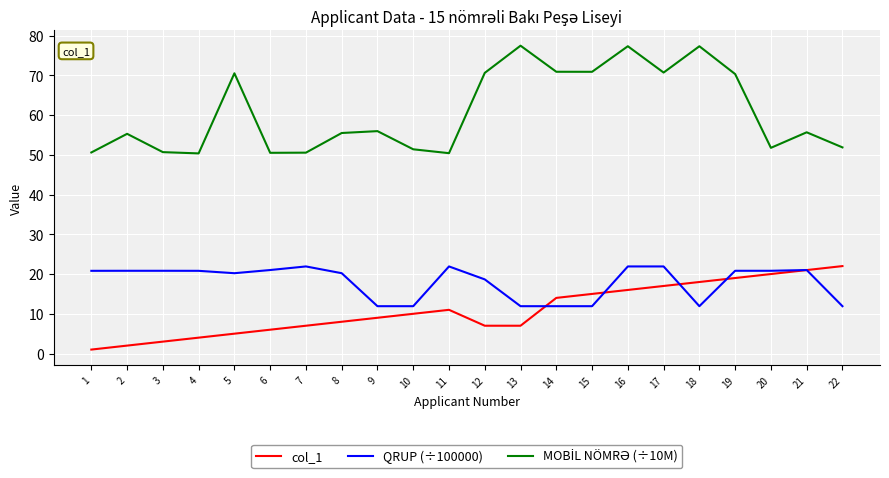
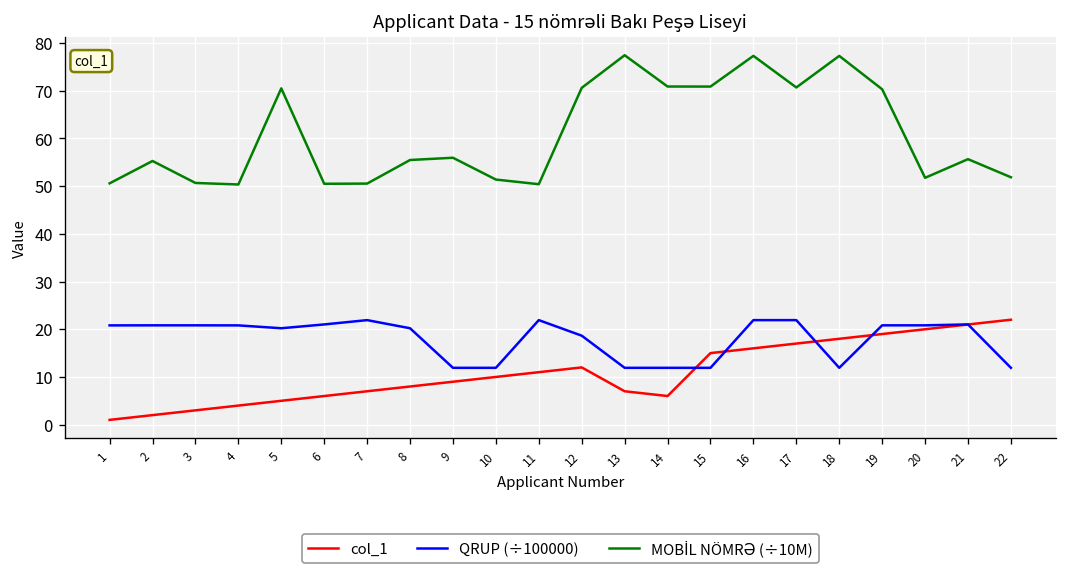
  {
    "col_1": {
      "1": 1,
      "2": 2,
      "3": 3,
      "4": 4,
      "5": 5,
      "6": 6,
      "7": 7,
      "8": 8,
      "9": 9,
      "10": 10,
      "11": 11,
-     "12": 7,
+     "12": 12,
      "13": 7,
-     "14": 14,
+     "14": 6,
      "15": 15,
      "16": 16,
      "17": 17,
      "18": 18,
      "19": 19,
      "20": 20,
      "22": 22
    },
    "QRUP (÷100000)": {
      "1": 21,
      "2": 21,
      "3": 21,
      "4": 21,
      "5": 20,
      "6": 21,
      "7": 22,
      "8": 20,
      "9": 12,
      "10": 12,
      "11": 22,
      "12": 19,
      "13": 12,
      "14": 12,
      "15": 12,
      "16": 22,
      "17": 22,
      "18": 12,
      "19": 21,
      "20": 21,
      "22": 12
    },
    "MOBİL NÖMRƏ (÷10M)": {
      "1": 51,
      "2": 55,
      "3": 51,
      "4": 50,
      "5": 71,
      "6": 50,
      "7": 51,
      "8": 55,
      "9": 56,
      "10": 51,
      "11": 50,
      "12": 71,
      "13": 77,
      "14": 71,
      "15": 71,
      "16": 77,
      "17": 71,
      "18": 77,
      "19": 70,
      "20": 52,
      "21": 56,
      "22": 52
    }
  }
